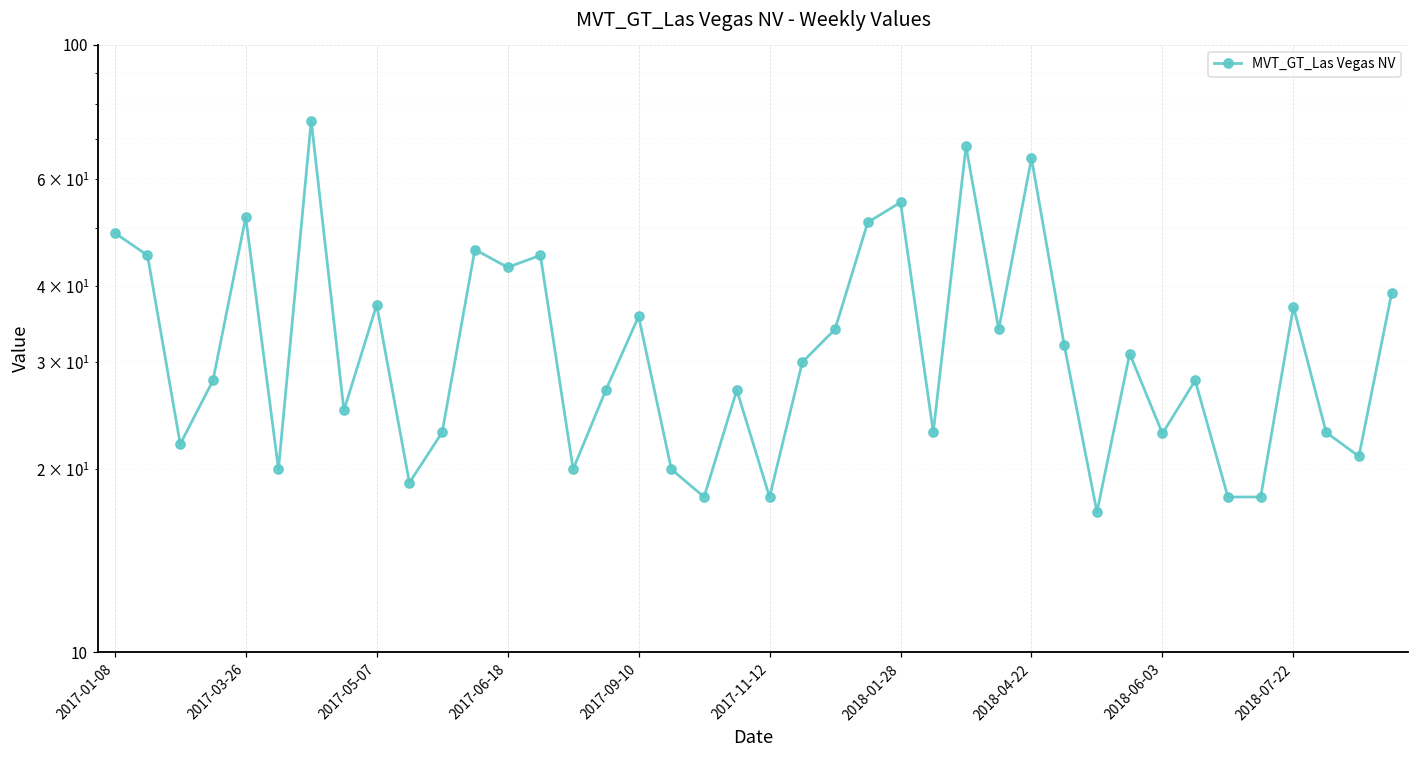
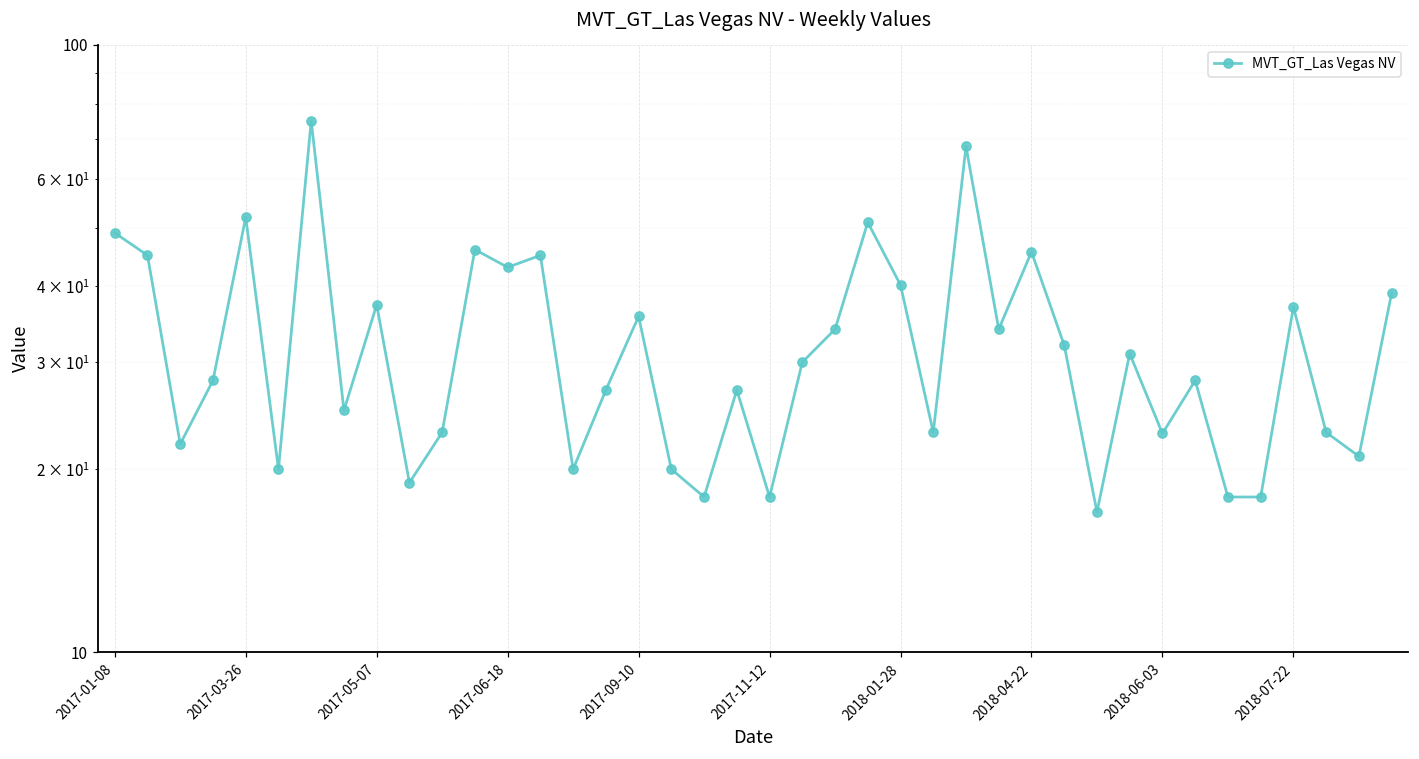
  {
    "2017-01-08": 49,
    "2017-03-26": 52,
    "2017-05-07": 37,
    "2017-06-18": 43,
    "2017-09-10": 36,
    "2017-11-12": 18,
-   "2018-01-28": 55,
-   "2018-04-22": 65,
+   "2018-01-28": 40,
+   "2018-04-22": 46,
    "2018-06-03": 23,
    "2018-07-22": 37
  }
